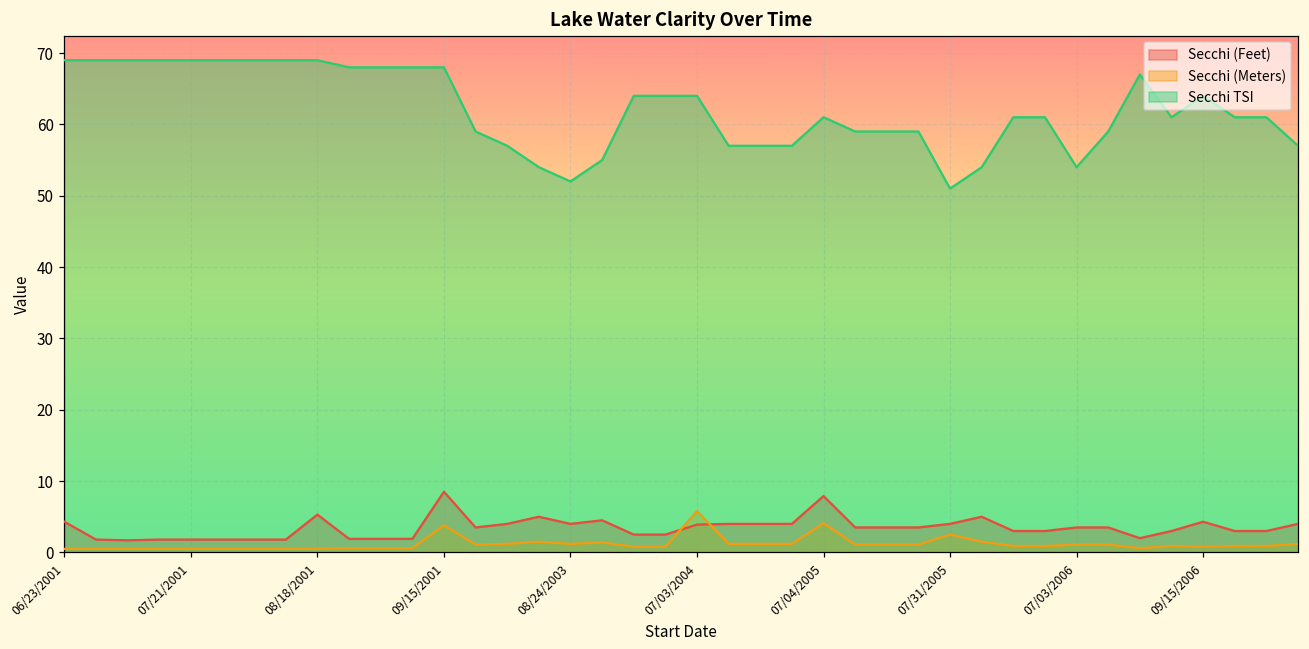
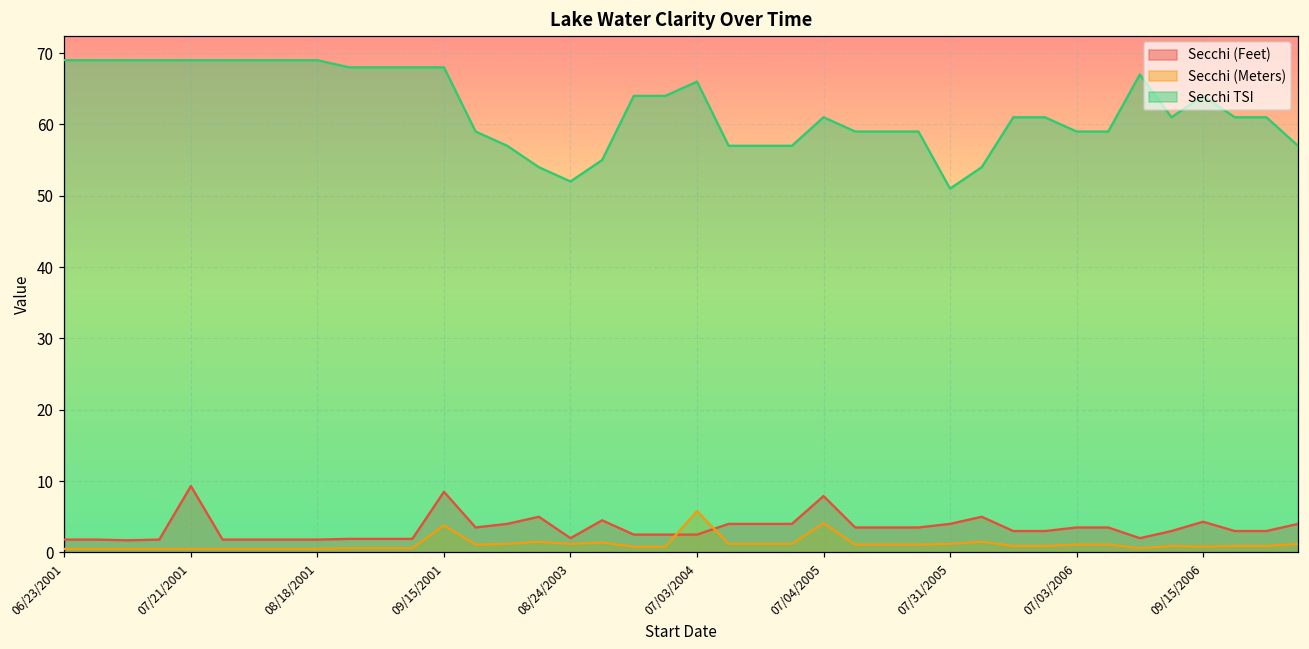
  {
    "Secchi (Feet)": {
-     "06/23/2001": 4,
-     "07/21/2001": 2,
-     "08/18/2001": 5,
+     "06/23/2001": 2,
+     "07/21/2001": 9,
+     "08/18/2001": 2,
      "09/15/2001": 9,
-     "08/24/2003": 4,
-     "07/03/2004": 4,
+     "08/24/2003": 2,
+     "07/03/2004": 3,
      "07/04/2005": 8,
      "07/31/2005": 4,
      "07/03/2006": 4,
      "09/15/2006": 4
    },
    "Secchi (Meters)": {
      "06/23/2001": 1,
      "07/21/2001": 1,
      "08/18/2001": 1,
      "09/15/2001": 4,
      "08/24/2003": 1,
      "07/03/2004": 6,
      "07/04/2005": 4,
-     "07/31/2005": 3,
+     "07/31/2005": 1,
      "07/03/2006": 1,
      "09/15/2006": 1
    },
    "Secchi TSI": {
      "06/23/2001": 69,
      "07/21/2001": 69,
      "08/18/2001": 69,
      "09/15/2001": 68,
      "08/24/2003": 52,
-     "07/03/2004": 64,
+     "07/03/2004": 66,
      "07/04/2005": 61,
      "07/31/2005": 51,
-     "07/03/2006": 54
+     "07/03/2006": 59
    }
  }
